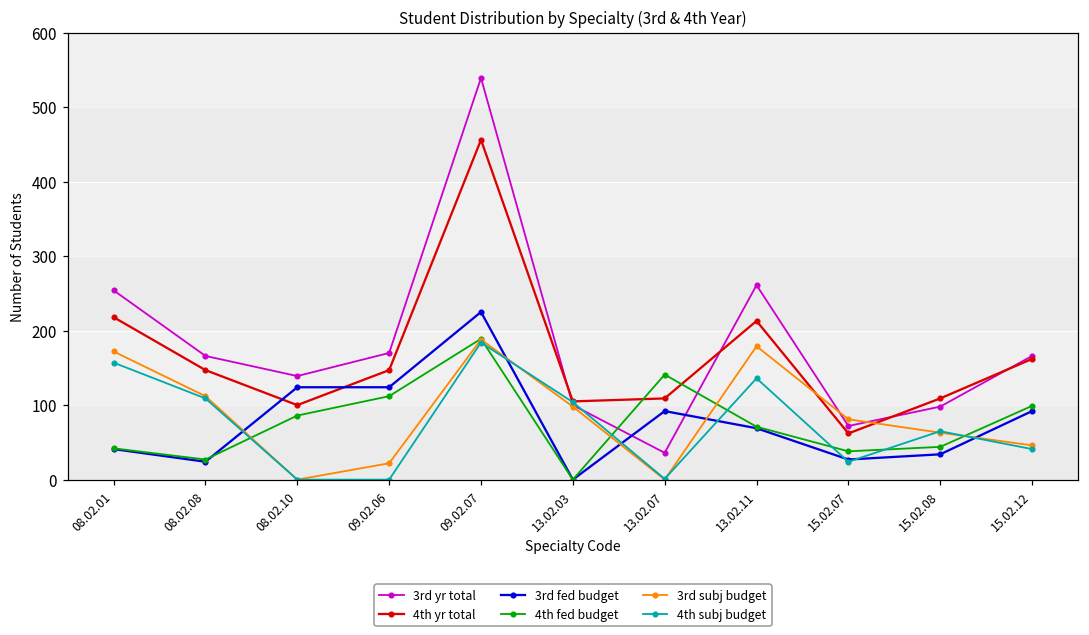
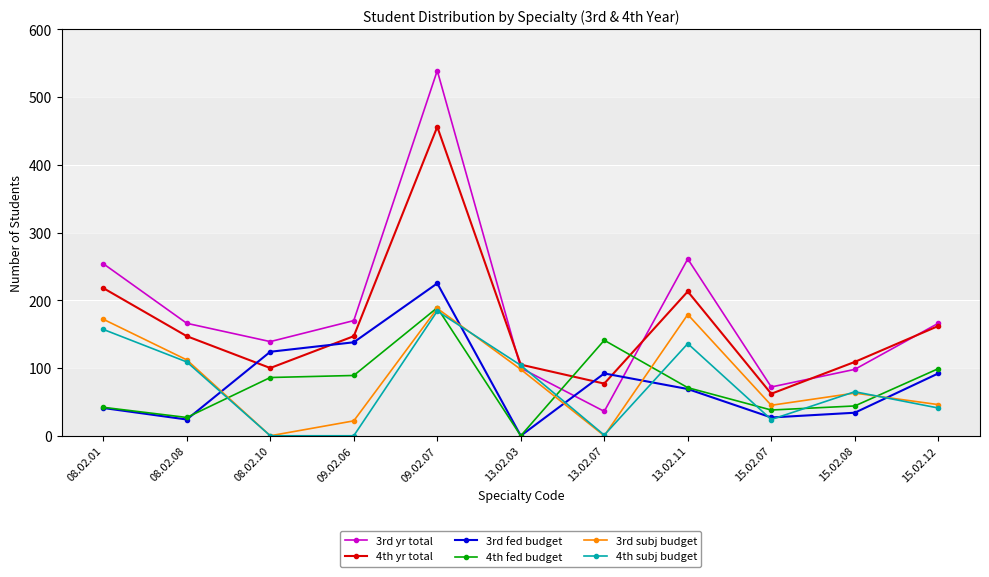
  {
    "3rd yr total": {
      "08.02.01": 250,
      "08.02.08": 170,
      "08.02.10": 140,
      "09.02.06": 170,
      "09.02.07": 540,
      "13.02.07": 40,
      "13.02.11": 260,
      "15.02.07": 70,
      "15.02.08": 100,
      "15.02.12": 170
    },
    "4th yr total": {
      "08.02.01": 220,
      "08.02.08": 150,
      "08.02.10": 100,
      "09.02.06": 150,
      "09.02.07": 460,
-     "13.02.07": 110,
+     "13.02.07": 80,
      "13.02.11": 210,
      "15.02.07": 60,
      "15.02.08": 110,
      "15.02.12": 160
    },
    "3rd fed budget": {
      "08.02.10": 120,
-     "09.02.06": 120,
+     "09.02.06": 140,
      "09.02.07": 230,
      "13.02.07": 90,
      "15.02.08": 30,
      "15.02.12": 90
    },
    "4th fed budget": {
      "08.02.10": 90,
-     "09.02.06": 110,
+     "09.02.06": 90,
      "13.02.07": 140,
      "15.02.07": 40,
      "15.02.08": 40,
      "15.02.12": 100
    },
    "3rd subj budget": {
      "08.02.01": 170,
      "09.02.06": 20,
      "13.02.11": 180,
-     "15.02.07": 80,
+     "15.02.07": 50,
      "15.02.12": 50
    },
    "4th subj budget": {
      "08.02.01": 160,
      "09.02.06": 0,
      "09.02.07": 180,
      "13.02.11": 140,
      "15.02.12": 40
    }
  }
